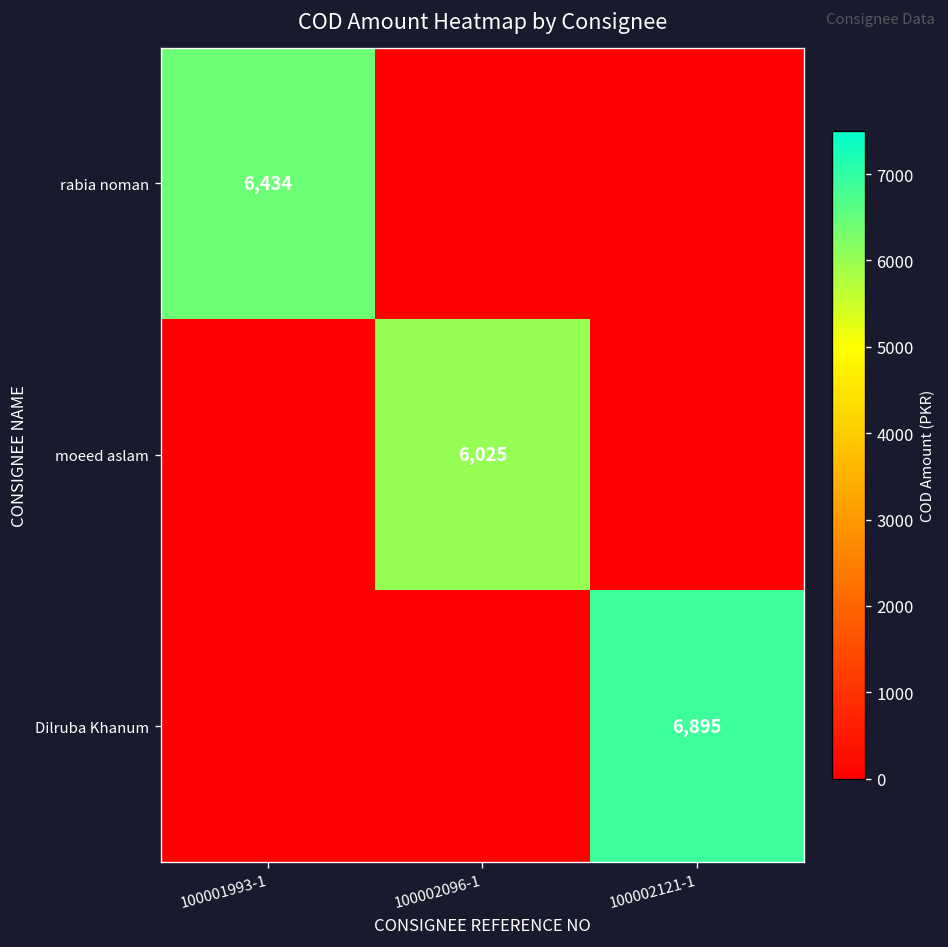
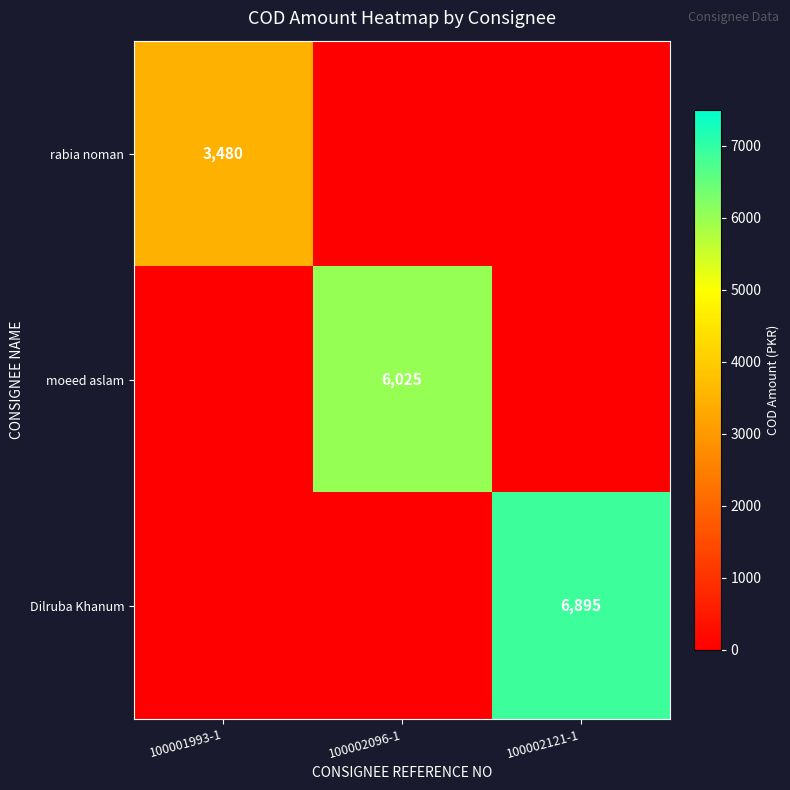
  {
    "rabia noman": {
-     "100001993-1": "6,434"
+     "100001993-1": "3,480"
    },
    "moeed aslam": {
      "100002096-1": "6,025"
    },
    "Dilruba Khanum": {
      "100002121-1": "6,895"
    }
  }
